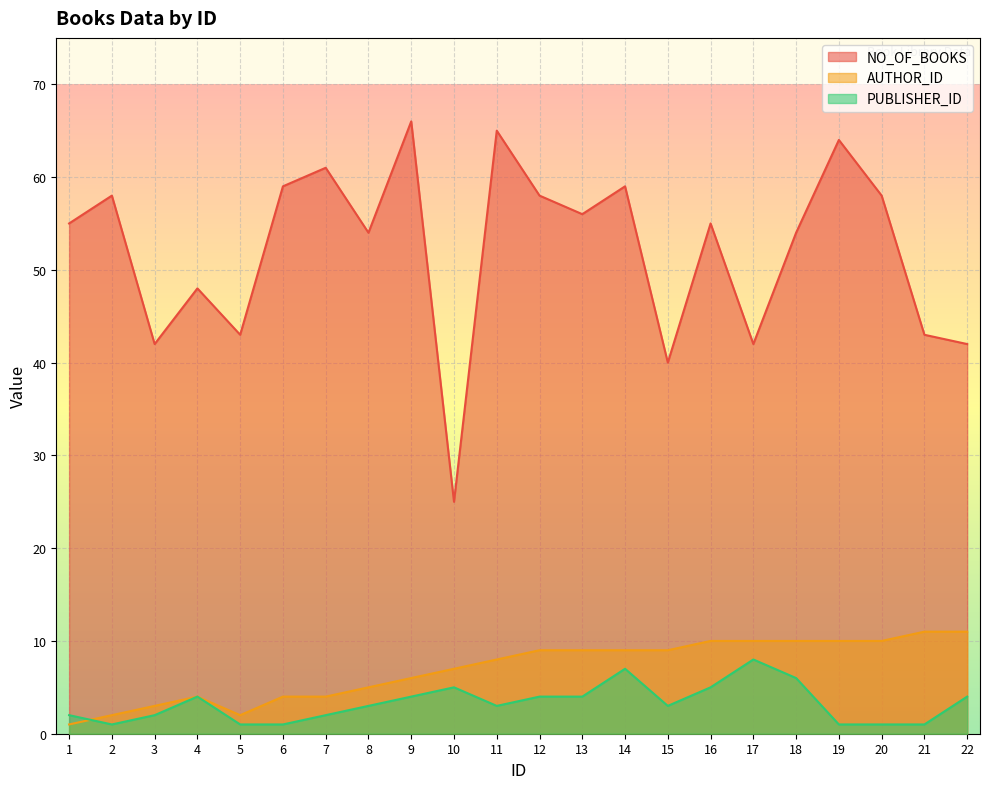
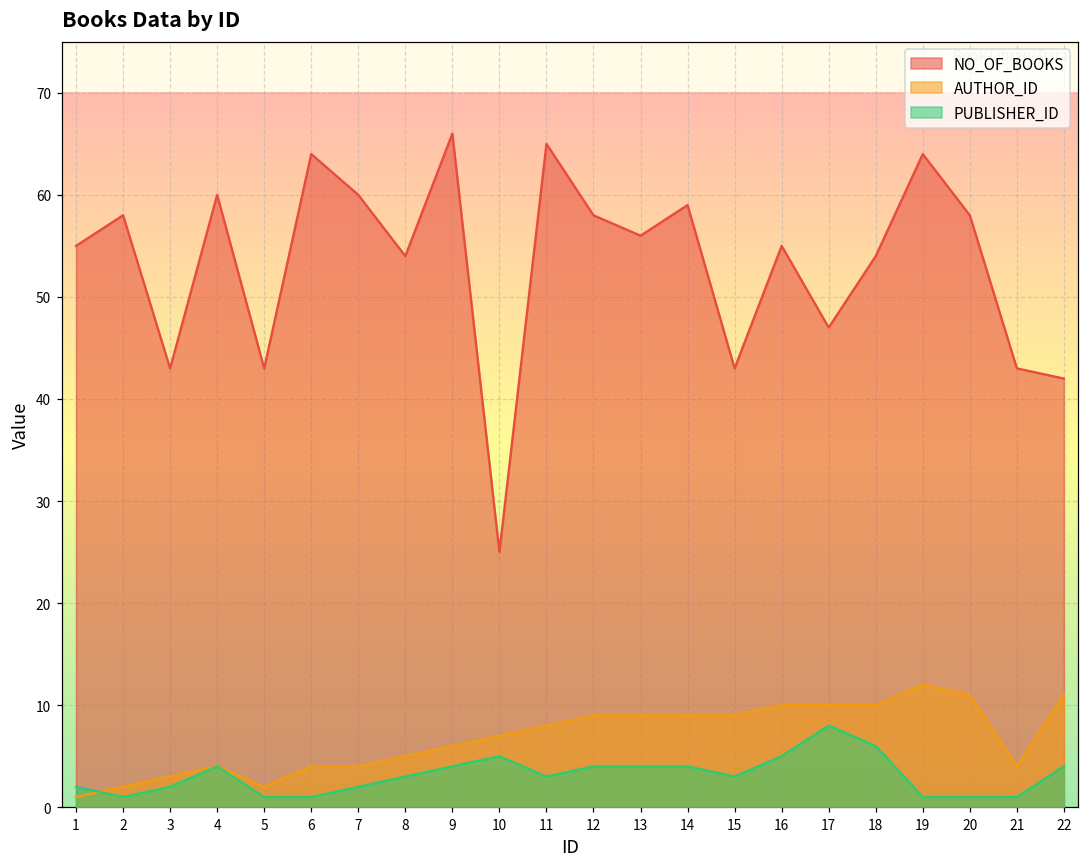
  {
    "NO_OF_BOOKS": {
      "1": 55,
      "2": 58,
-     "3": 42,
-     "4": 48,
+     "3": 43,
+     "4": 60,
      "5": 43,
-     "6": 59,
-     "7": 61,
+     "6": 64,
+     "7": 60,
      "8": 54,
      "9": 66,
      "10": 25,
      "11": 65,
      "12": 58,
      "13": 56,
      "14": 59,
-     "15": 40,
+     "15": 43,
      "16": 55,
-     "17": 42,
+     "17": 47,
      "18": 54,
      "19": 64,
      "20": 58,
      "21": 43,
      "22": 42
    },
    "AUTHOR_ID": {
      "1": 1,
      "2": 2,
      "3": 3,
      "5": 2,
      "6": 4,
      "7": 4,
      "8": 5,
      "9": 6,
      "10": 7,
      "11": 8,
      "12": 9,
      "13": 9,
      "14": 9,
      "15": 9,
      "16": 10,
      "17": 10,
      "18": 10,
-     "19": 10,
-     "20": 10,
-     "21": 11,
+     "19": 12,
+     "20": 11,
+     "21": 4,
      "22": 11
    },
    "PUBLISHER_ID": {
      "1": 2,
      "2": 1,
      "3": 2,
      "5": 1,
      "6": 1,
      "7": 2,
      "8": 3,
      "9": 4,
      "10": 5,
      "11": 3,
      "12": 4,
      "13": 4,
-     "14": 7,
+     "14": 4,
      "15": 3,
      "16": 5,
      "17": 8,
      "18": 6,
      "19": 1,
      "20": 1,
      "21": 1,
      "22": 4
    }
  }
